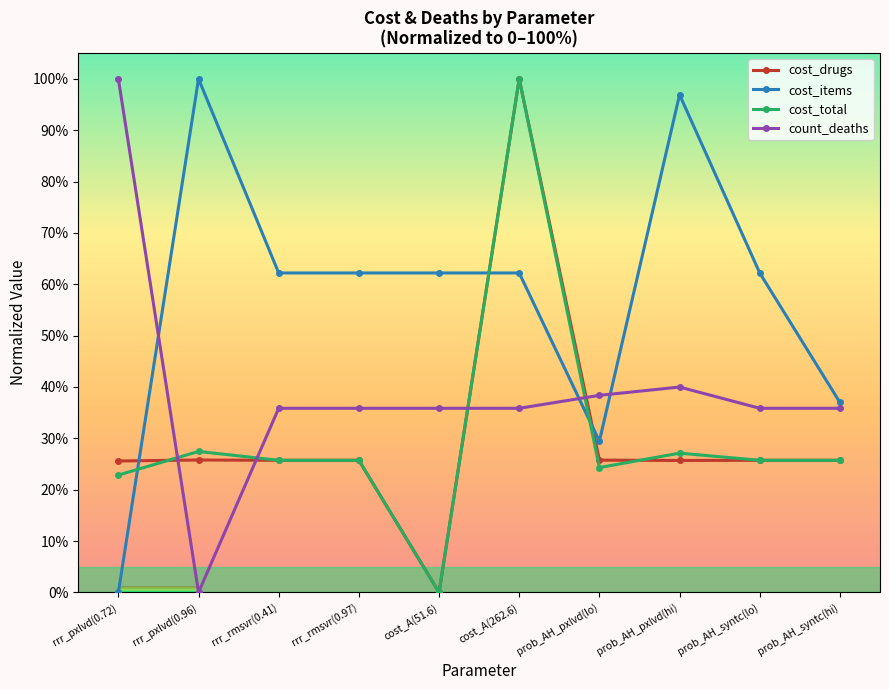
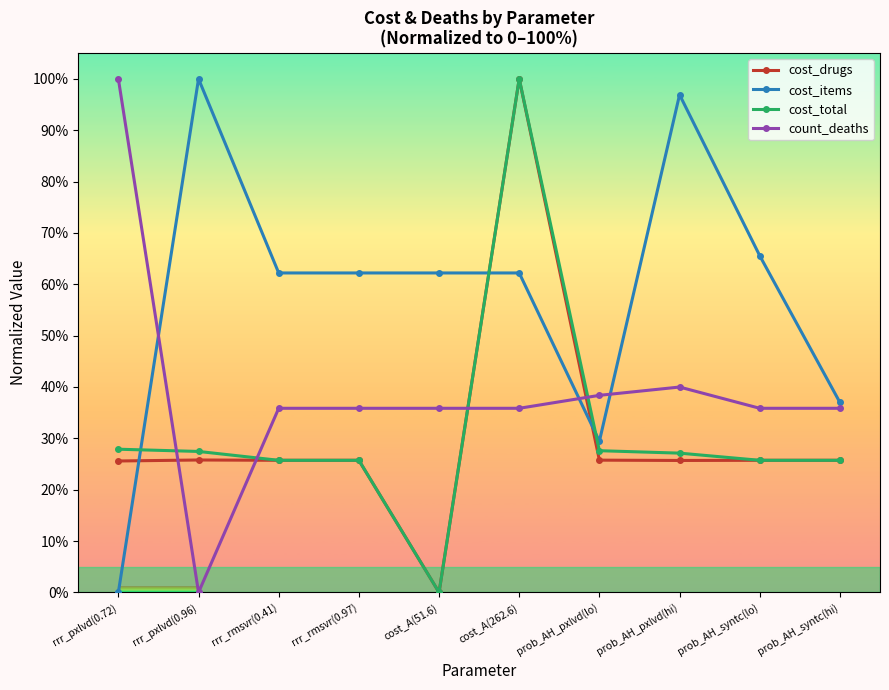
  {
    "cost_drugs": {
      "rrr_pxlvd(0.72)": "26%",
      "rrr_pxlvd(0.96)": "26%",
      "prob_AH_pxlvd(lo)": "26%",
      "prob_AH_pxlvd(hi)": "26%"
    },
    "cost_items": {
      "rrr_pxlvd(0.72)": "0%",
      "rrr_pxlvd(0.96)": "100%",
      "rrr_rmsvr(0.41)": "62%",
      "rrr_rmsvr(0.97)": "62%",
      "cost_A(51.6)": "62%",
      "cost_A(262.6)": "62%",
      "prob_AH_pxlvd(lo)": "29%",
      "prob_AH_pxlvd(hi)": "97%",
-     "prob_AH_syntc(lo)": "62%",
+     "prob_AH_syntc(lo)": "66%",
      "prob_AH_syntc(hi)": "37%"
    },
    "cost_total": {
-     "rrr_pxlvd(0.72)": "23%",
+     "rrr_pxlvd(0.72)": "28%",
      "rrr_pxlvd(0.96)": "27%",
-     "prob_AH_pxlvd(lo)": "24%",
+     "prob_AH_pxlvd(lo)": "28%",
      "prob_AH_pxlvd(hi)": "27%"
    },
    "count_deaths": {
      "rrr_pxlvd(0.72)": "100%",
      "rrr_pxlvd(0.96)": "0%",
      "rrr_rmsvr(0.41)": "36%",
      "rrr_rmsvr(0.97)": "36%",
      "cost_A(51.6)": "36%",
      "cost_A(262.6)": "36%",
      "prob_AH_pxlvd(lo)": "38%",
      "prob_AH_pxlvd(hi)": "40%",
      "prob_AH_syntc(lo)": "36%",
      "prob_AH_syntc(hi)": "36%"
    }
  }
